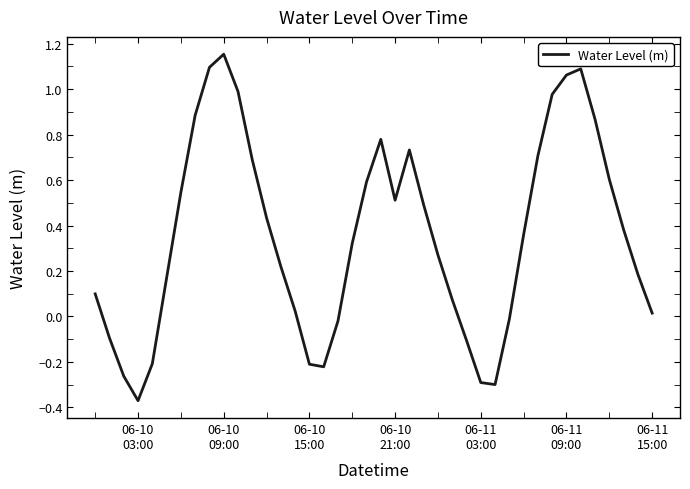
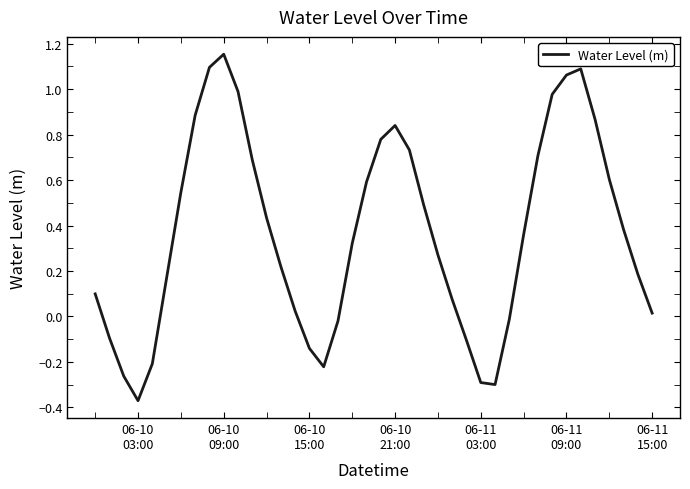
  {
    "06-10 03:00": -0.37,
    "06-10 09:00": 1.15,
-   "06-10 15:00": -0.21,
-   "06-10 21:00": 0.51,
+   "06-10 15:00": -0.14,
+   "06-10 21:00": 0.84,
    "06-11 03:00": -0.29,
    "06-11 09:00": 1.06,
    "06-11 15:00": 0.01
  }
